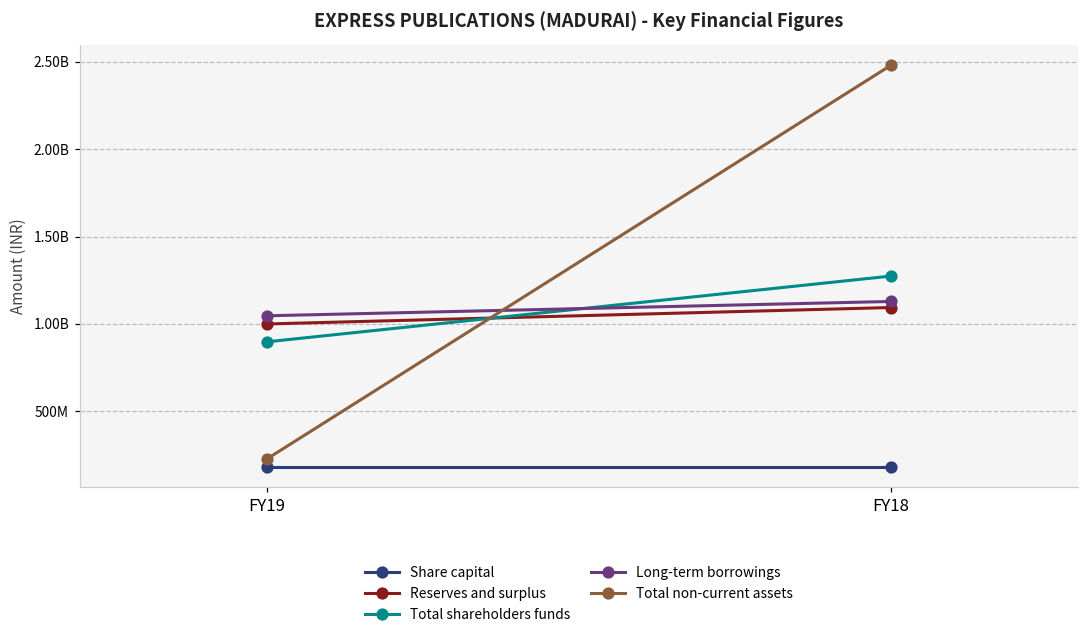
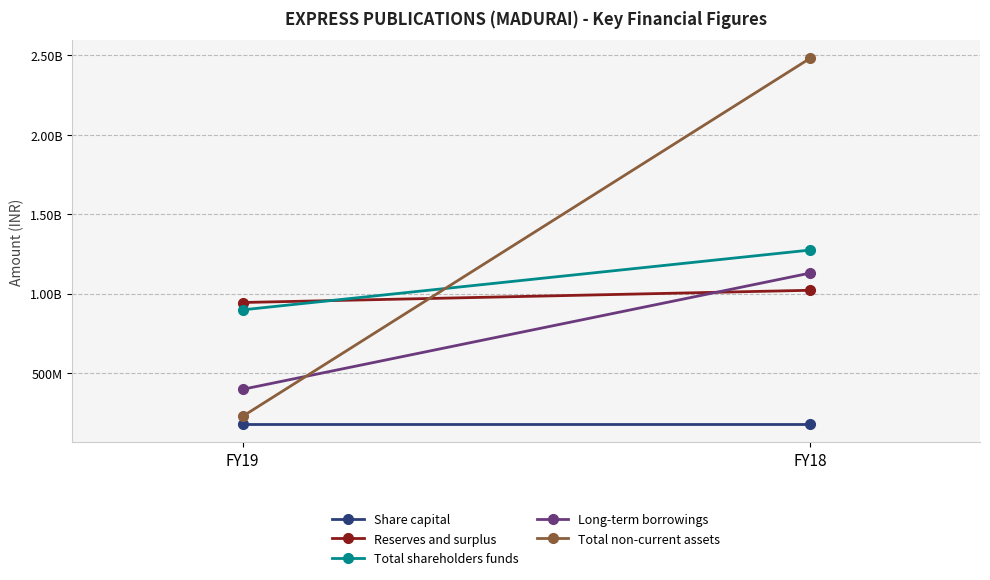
  {
    "Share capital": {
      "FY19": 180000000,
      "FY18": 180000000
    },
    "Reserves and surplus": {
-     "FY19": 1000000000,
-     "FY18": 1090000000
+     "FY19": 940000000,
+     "FY18": 1020000000
    },
    "Total shareholders funds": {
      "FY19": 900000000,
      "FY18": 1270000000
    },
    "Long-term borrowings": {
-     "FY19": 1050000000,
+     "FY19": 400000000,
      "FY18": 1130000000
    },
    "Total non-current assets": {
      "FY19": 230000000,
      "FY18": 2480000000
    }
  }
